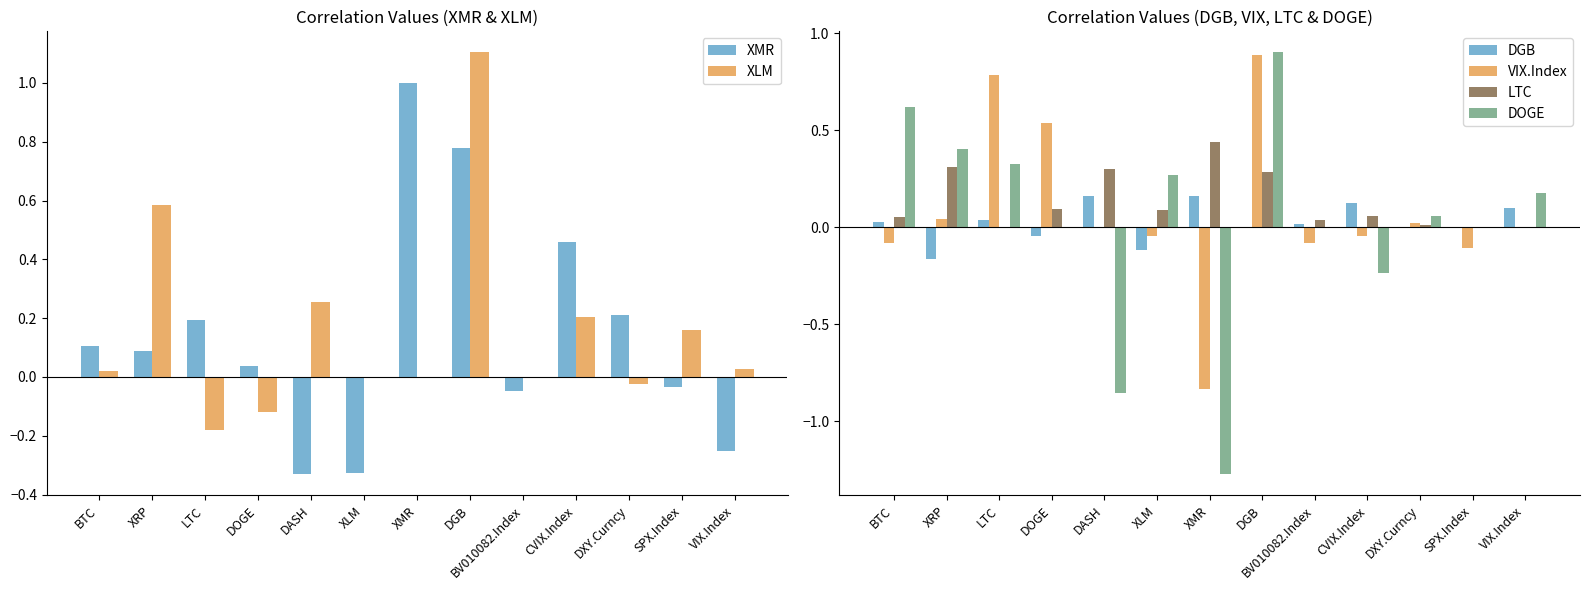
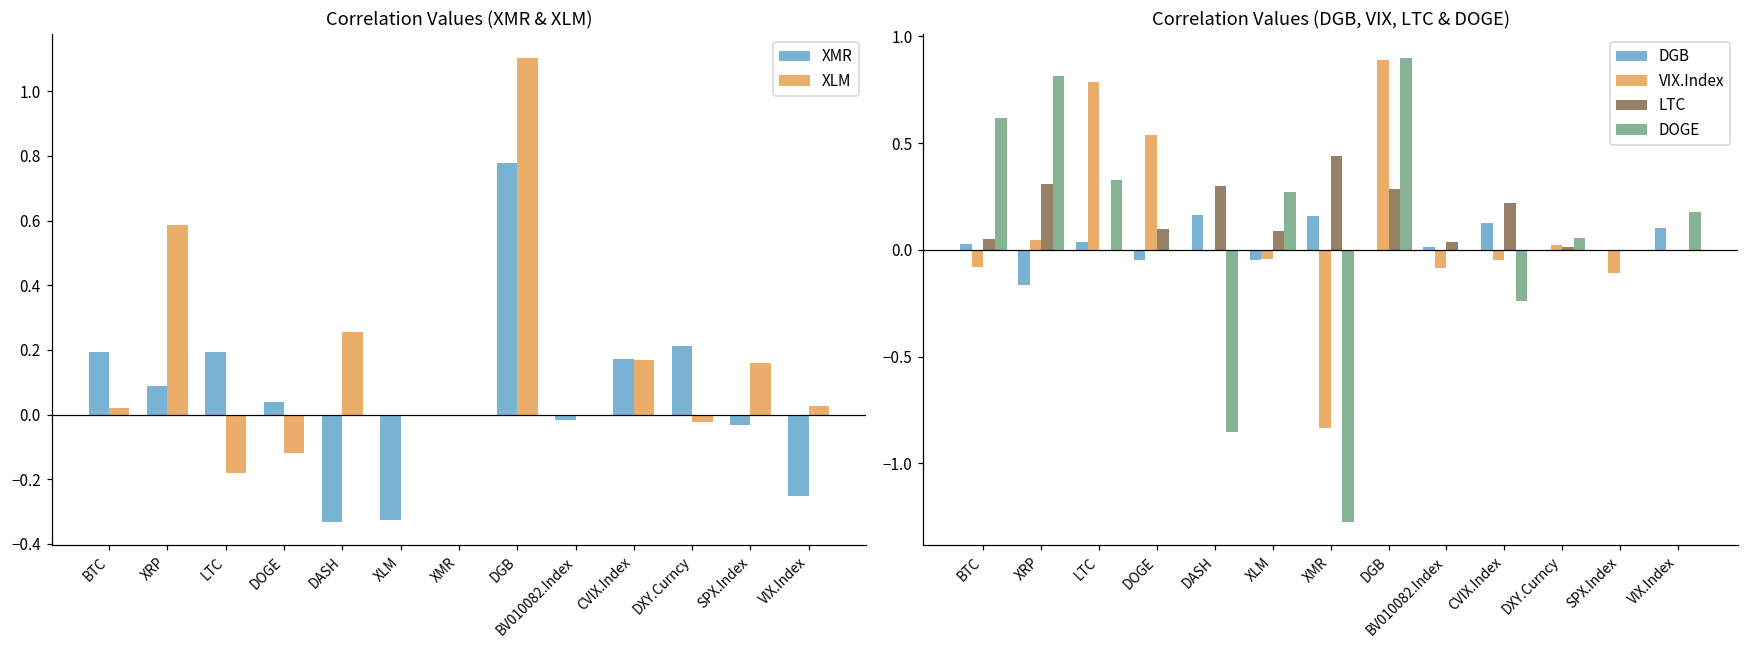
  {
    "Correlation Values (XMR & XLM)": {
      "XMR": {
-       "BTC": 0.11,
+       "BTC": 0.19,
        "XRP": 0.09,
        "LTC": 0.19,
        "DOGE": 0.04,
        "DASH": -0.33,
        "XLM": -0.33,
-       "XMR": 1,
+       "XMR": 0,
        "DGB": 0.78,
-       "BV010082.Index": -0.05,
-       "CVIX.Index": 0.46,
+       "BV010082.Index": -0.02,
+       "CVIX.Index": 0.17,
        "DXY.Curncy": 0.21,
        "SPX.Index": -0.03,
        "VIX.Index": -0.25
      },
      "XLM": {
        "BTC": 0.02,
        "XRP": 0.59,
        "LTC": -0.18,
        "DOGE": -0.12,
        "DASH": 0.25,
        "XLM": 0.00,
        "XMR": 0.00,
        "DGB": 1.10,
-       "CVIX.Index": 0.20,
+       "CVIX.Index": 0.17,
        "DXY.Curncy": -0.02,
        "SPX.Index": 0.16,
        "VIX.Index": 0.03
      }
    },
    "Correlation Values (DGB, VIX, LTC & DOGE)": {
      "DGB": {
        "BTC": 0.03,
        "XRP": -0.16,
        "LTC": 0.04,
        "DOGE": -0.05,
        "DASH": 0.16,
-       "XLM": -0.12,
+       "XLM": -0.05,
        "XMR": 0.16,
        "DGB": 0.00,
        "BV010082.Index": 0.02,
        "CVIX.Index": 0.13,
        "DXY.Curncy": 0.00,
        "VIX.Index": 0.10
      },
      "VIX.Index": {
        "BTC": -0.08,
        "XRP": 0.04,
        "LTC": 0.79,
        "DOGE": 0.54,
        "DASH": 0.00,
        "XLM": -0.04,
        "XMR": -0.83,
        "DGB": 0.89,
        "BV010082.Index": -0.08,
        "CVIX.Index": -0.05,
        "DXY.Curncy": 0.02,
        "SPX.Index": -0.11,
        "VIX.Index": 0.00
      },
      "LTC": {
        "BTC": 0.05,
        "XRP": 0.31,
        "LTC": 0.00,
        "DOGE": 0.10,
        "DASH": 0.30,
        "XLM": 0.09,
        "XMR": 0.44,
        "DGB": 0.29,
        "BV010082.Index": 0.04,
-       "CVIX.Index": 0.05,
+       "CVIX.Index": 0.22,
        "SPX.Index": 0.00,
        "VIX.Index": 0.00
      },
      "DOGE": {
        "BTC": 0.62,
-       "XRP": 0.40,
+       "XRP": 0.81,
        "LTC": 0.33,
        "DOGE": 0.00,
        "DASH": -0.86,
        "XLM": 0.27,
        "XMR": -1.27,
        "DGB": 0.90,
        "BV010082.Index": 0.00,
        "CVIX.Index": -0.24,
        "DXY.Curncy": 0.06,
        "SPX.Index": 0.00,
        "VIX.Index": 0.18
      }
    }
  }
